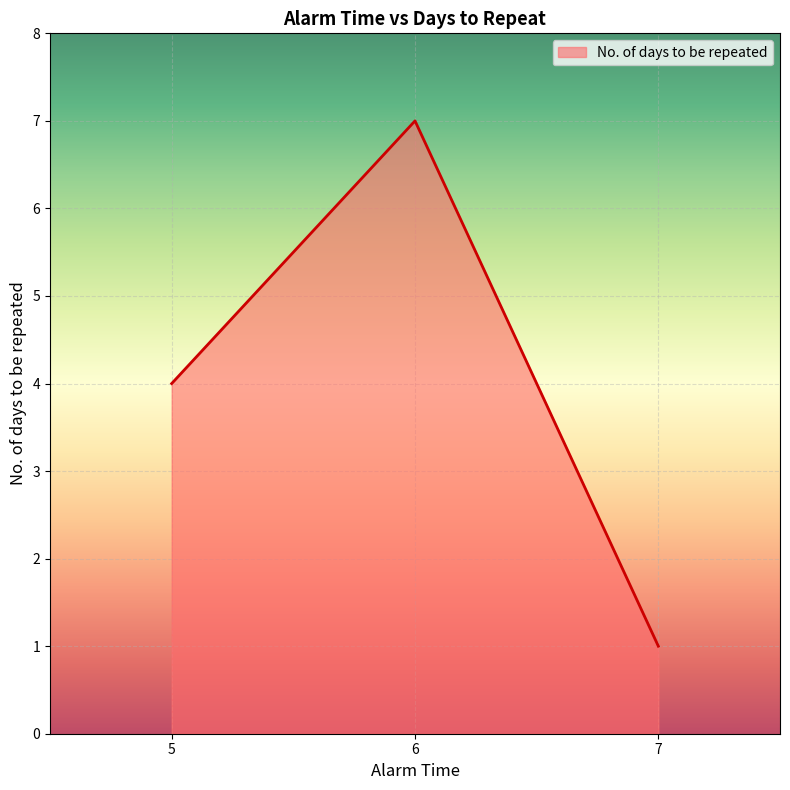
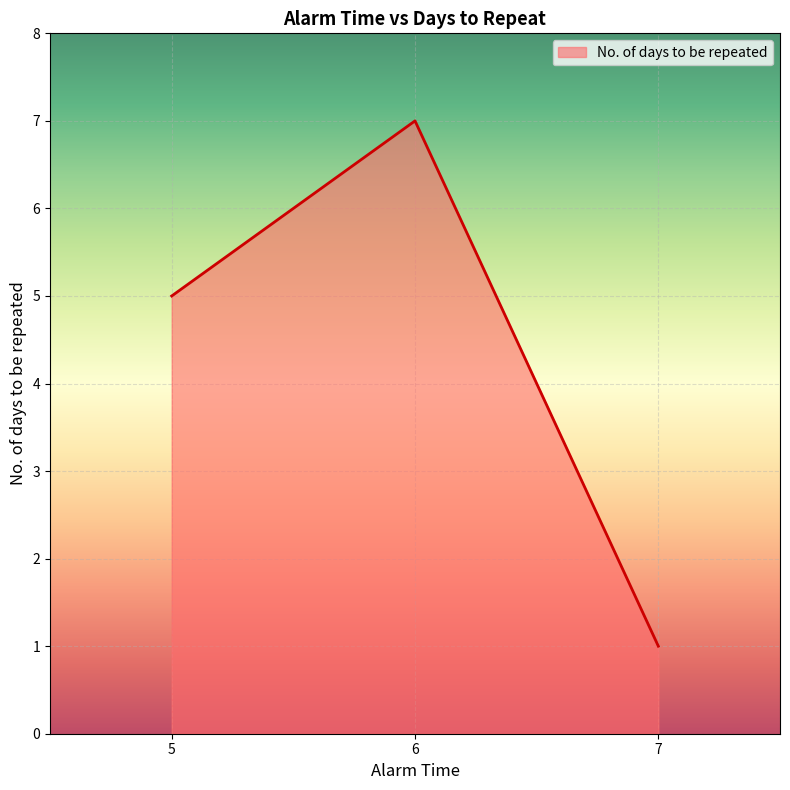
  {
-   "5": 4,
+   "5": 5,
    "6": 7,
    "7": 1
  }
